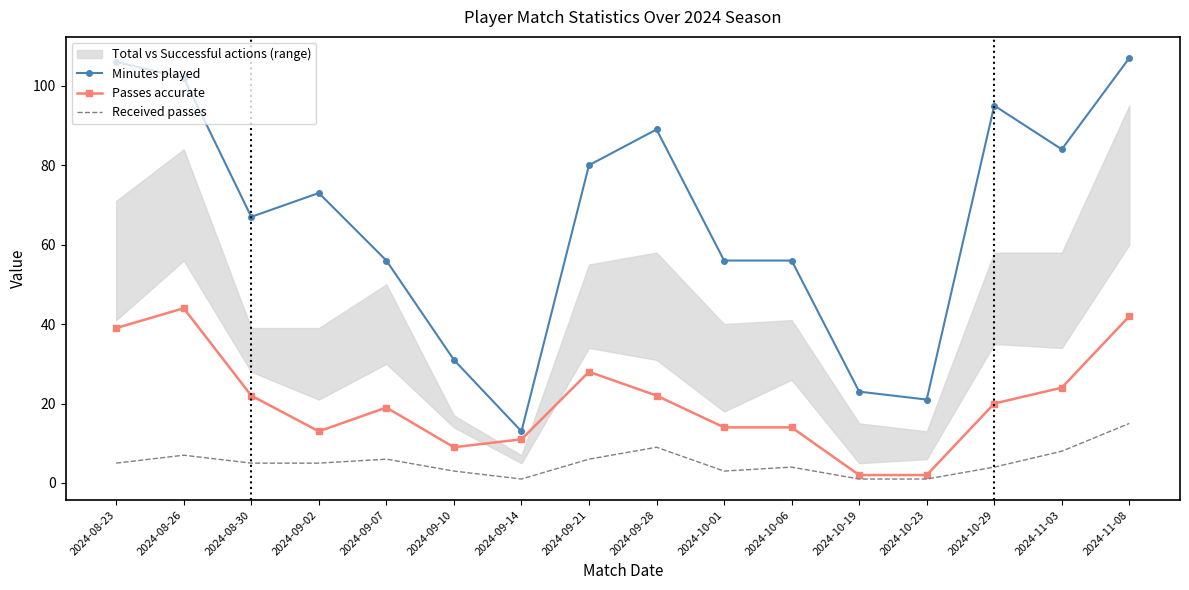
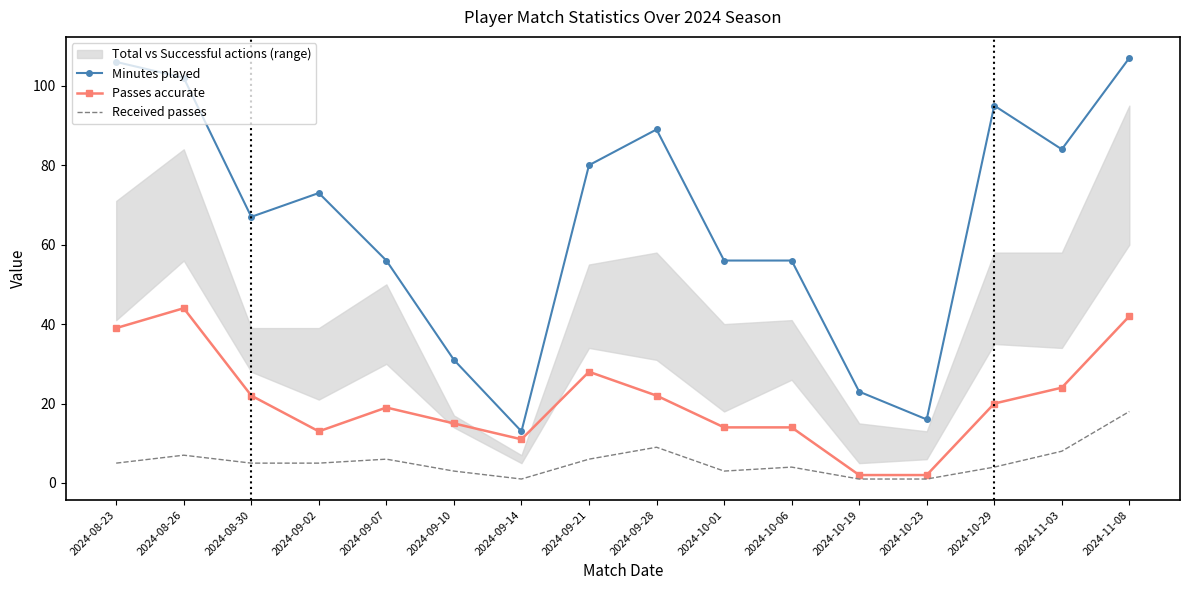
  {
    "Minutes played": {
      "2024-08-30": 67,
      "2024-09-02": 73,
      "2024-09-07": 56,
      "2024-09-10": 31,
      "2024-09-14": 13,
      "2024-09-21": 80,
      "2024-09-28": 89,
      "2024-10-01": 56,
      "2024-10-06": 56,
      "2024-10-19": 23,
-     "2024-10-23": 21,
+     "2024-10-23": 16,
      "2024-10-29": 95,
      "2024-11-03": 84,
      "2024-11-08": 107
    },
    "Passes accurate": {
      "2024-08-23": 39,
      "2024-08-26": 44,
      "2024-08-30": 22,
      "2024-09-02": 13,
      "2024-09-07": 19,
-     "2024-09-10": 9,
+     "2024-09-10": 15,
      "2024-09-14": 11,
      "2024-09-21": 28,
      "2024-09-28": 22,
      "2024-10-01": 14,
      "2024-10-06": 14,
      "2024-10-19": 2,
      "2024-10-23": 2,
      "2024-10-29": 20,
      "2024-11-03": 24,
      "2024-11-08": 42
    },
    "Received passes": {
      "2024-08-23": 5,
      "2024-08-26": 7,
      "2024-08-30": 5,
      "2024-09-02": 5,
      "2024-09-07": 6,
      "2024-09-10": 3,
      "2024-09-14": 1,
      "2024-09-21": 6,
      "2024-09-28": 9,
      "2024-10-01": 3,
      "2024-10-06": 4,
      "2024-10-19": 1,
      "2024-10-23": 1,
      "2024-10-29": 4,
      "2024-11-03": 8,
-     "2024-11-08": 15
+     "2024-11-08": 18
    }
  }
